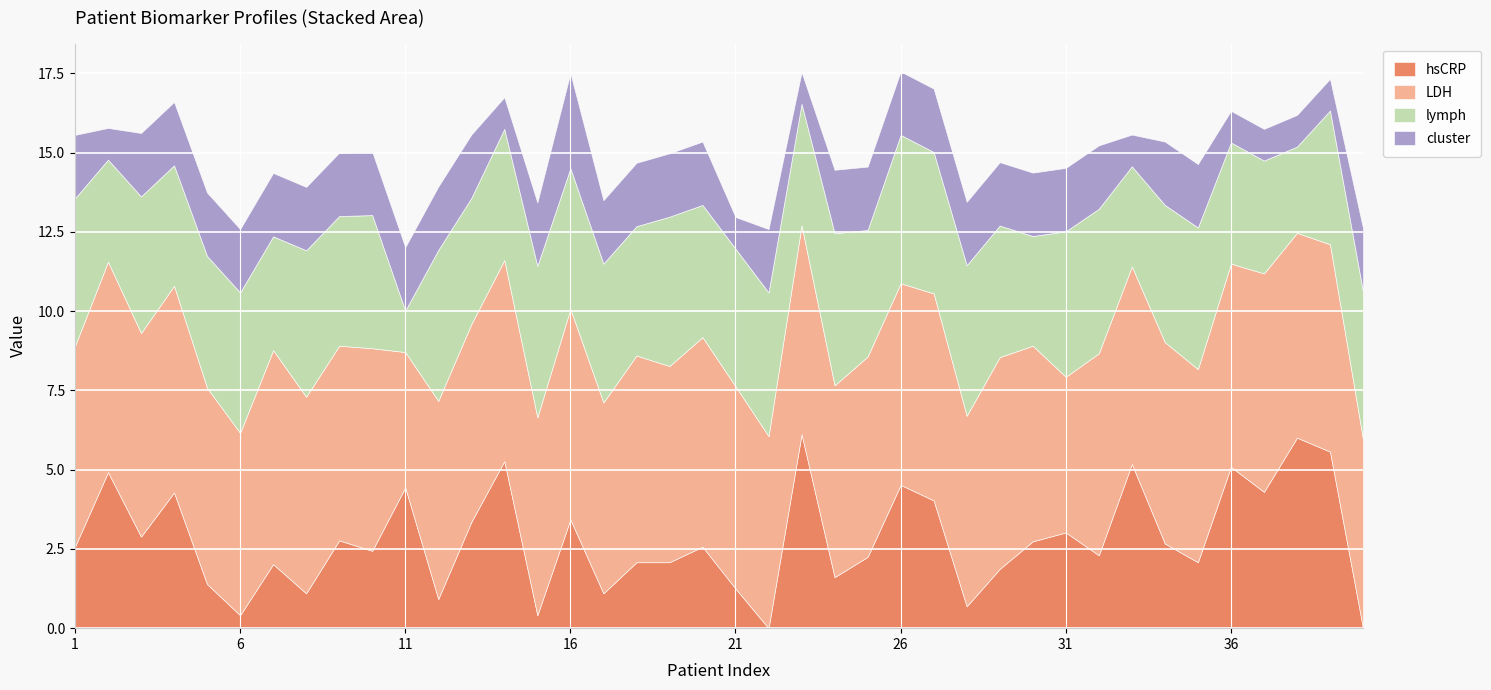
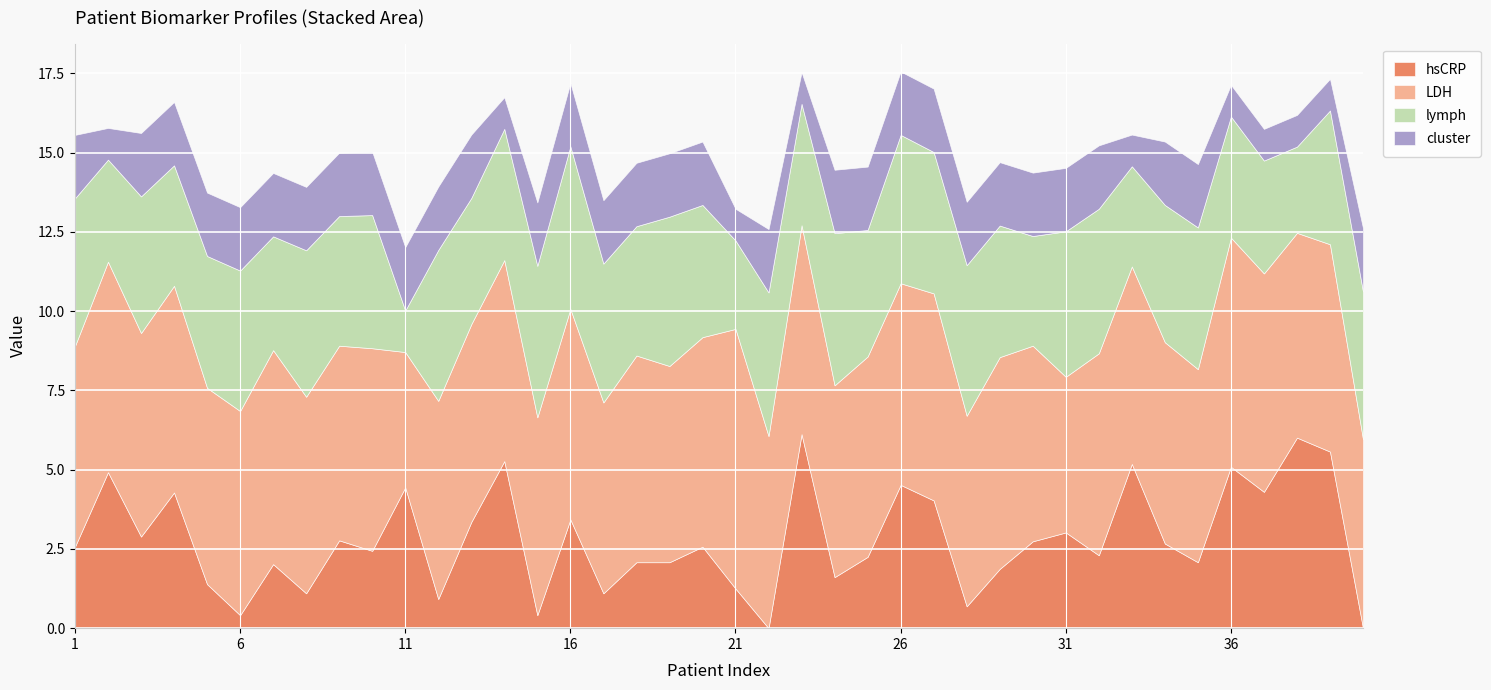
  {
    "hsCRP": {
      "1": 2.6,
      "6": 0.4,
      "11": 4.4,
      "16": 3.4,
      "21": 1.3,
      "26": 4.5,
      "31": 3.0,
      "36": 5.1
    },
    "LDH": {
      "1": 6.3,
-     "6": 5.8,
+     "6": 6.4,
      "11": 4.3,
      "16": 6.6,
-     "21": 6.4,
+     "21": 8.2,
      "26": 6.4,
      "31": 4.9,
-     "36": 6.4
+     "36": 7.2
    },
    "lymph": {
      "1": 4.7,
      "6": 4.4,
      "11": 1.3,
-     "16": 4.4,
-     "21": 4.3,
+     "16": 5.1,
+     "21": 2.8,
      "26": 4.7,
      "31": 4.6,
      "36": 3.8
    },
    "cluster": {
      "1": 2,
      "6": 2,
      "11": 2,
-     "16": 3,
+     "16": 2,
      "21": 1,
      "26": 2,
      "31": 2,
      "36": 1
    }
  }
